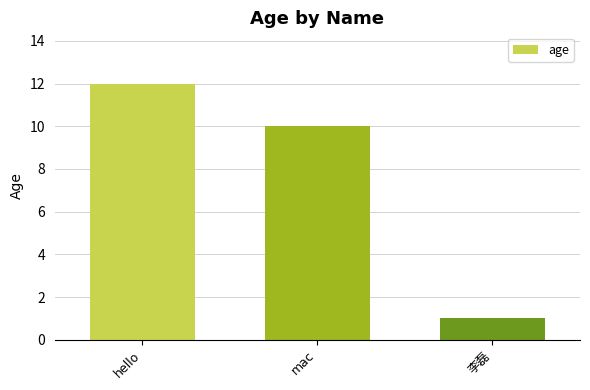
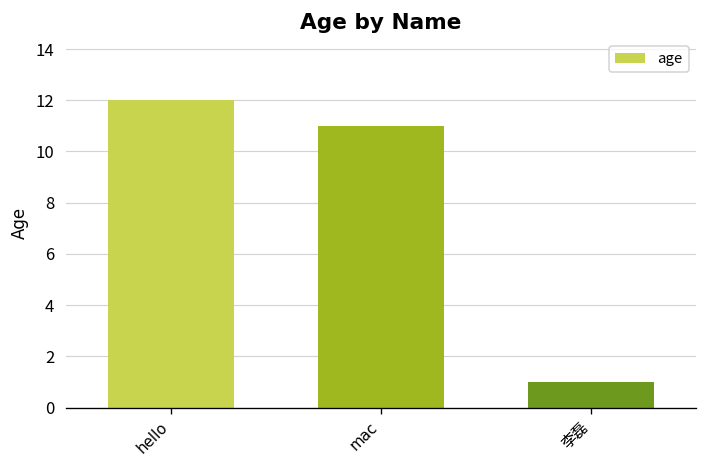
  {
    "hello": 12,
-   "mac": 10,
+   "mac": 11,
    "李磊": 1
  }
